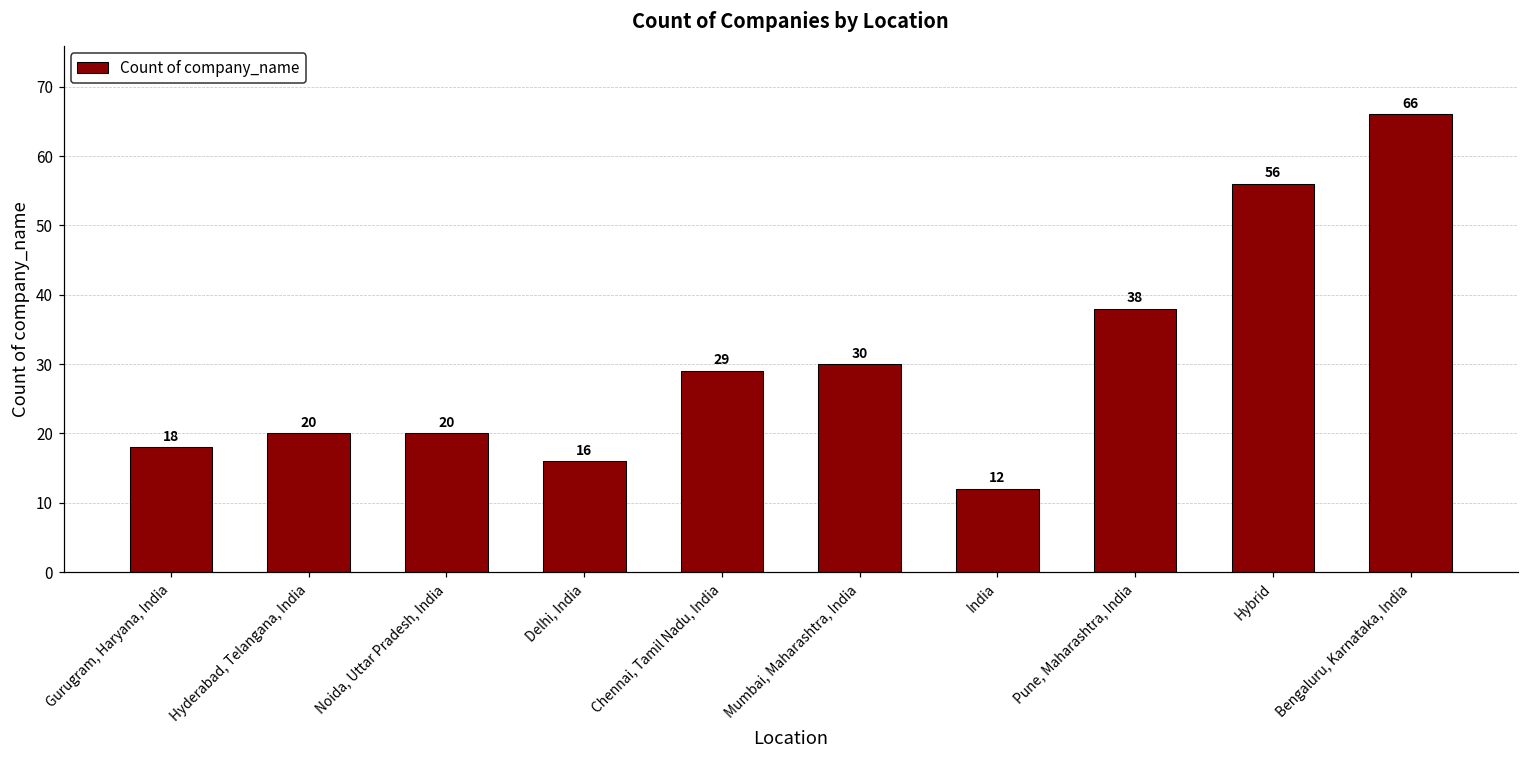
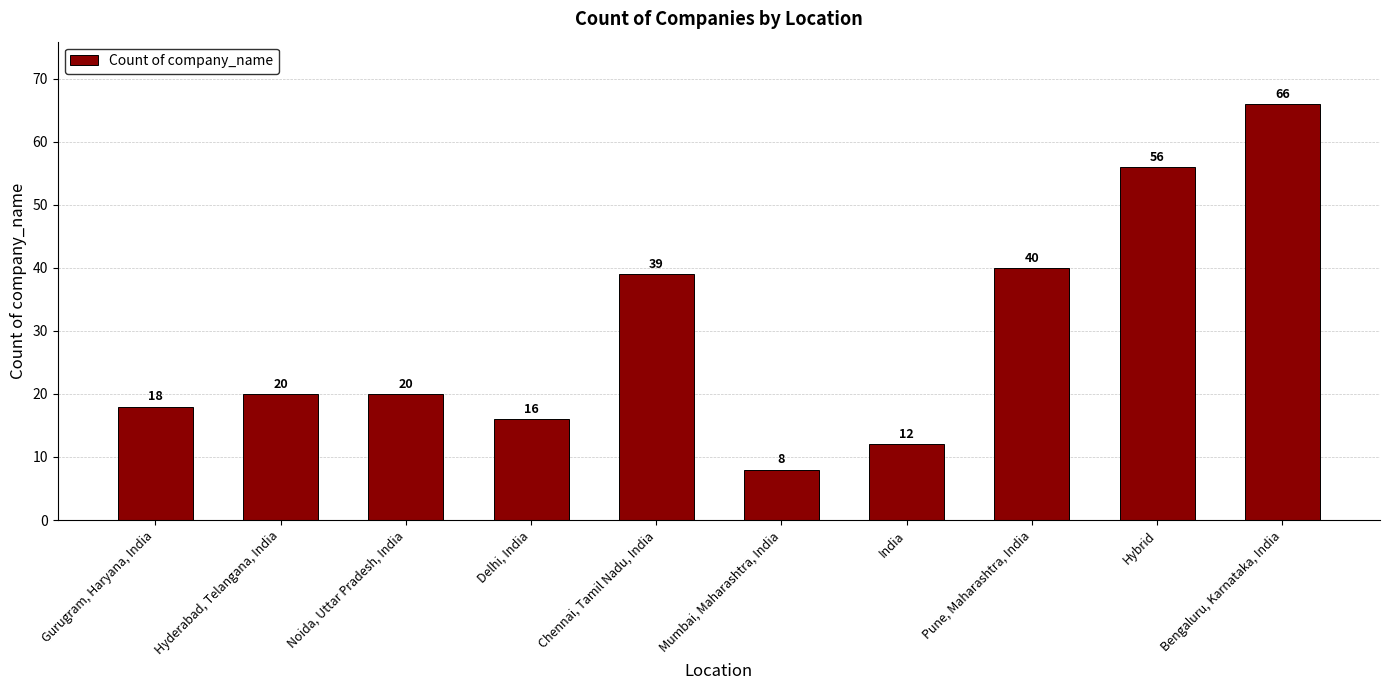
  {
    "Gurugram, Haryana, India": 18,
    "Hyderabad, Telangana, India": 20,
    "Noida, Uttar Pradesh, India": 20,
    "Delhi, India": 16,
-   "Chennai, Tamil Nadu, India": 29,
-   "Mumbai, Maharashtra, India": 30,
+   "Chennai, Tamil Nadu, India": 39,
+   "Mumbai, Maharashtra, India": 8,
    "India": 12,
-   "Pune, Maharashtra, India": 38,
+   "Pune, Maharashtra, India": 40,
    "Hybrid": 56,
    "Bengaluru, Karnataka, India": 66
  }
